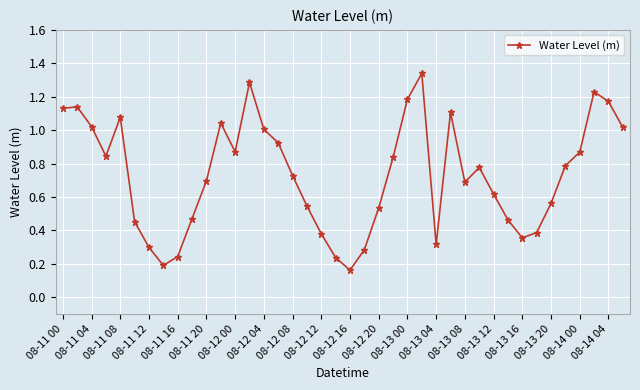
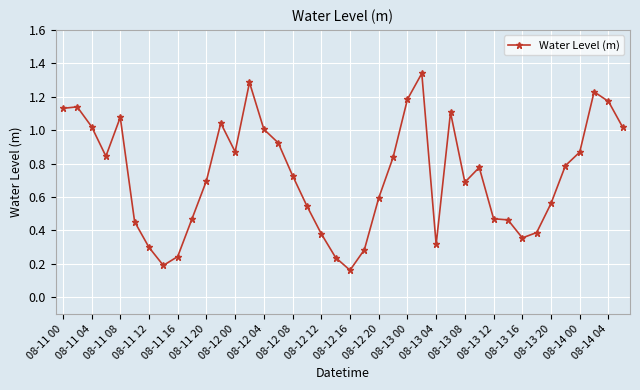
  {
    "08-11 00": 1.13,
    "08-11 04": 1.02,
    "08-11 08": 1.08,
    "08-11 12": 0.30,
    "08-11 16": 0.24,
    "08-11 20": 0.70,
    "08-12 00": 0.87,
    "08-12 04": 1.01,
    "08-12 08": 0.73,
    "08-12 12": 0.38,
    "08-12 16": 0.16,
-   "08-12 20": 0.54,
+   "08-12 20": 0.59,
    "08-13 00": 1.18,
    "08-13 04": 0.32,
    "08-13 08": 0.69,
-   "08-13 12": 0.62,
+   "08-13 12": 0.47,
    "08-13 16": 0.36,
    "08-13 20": 0.56,
    "08-14 00": 0.87,
    "08-14 04": 1.17
  }
